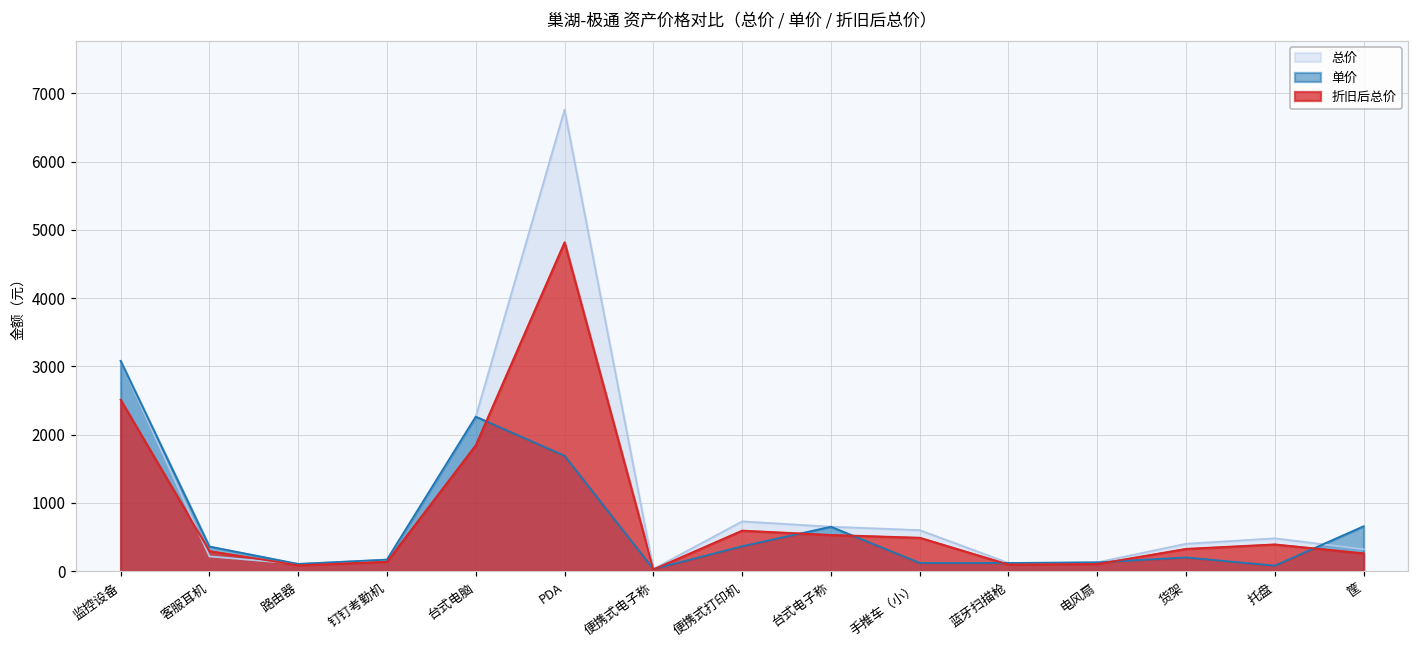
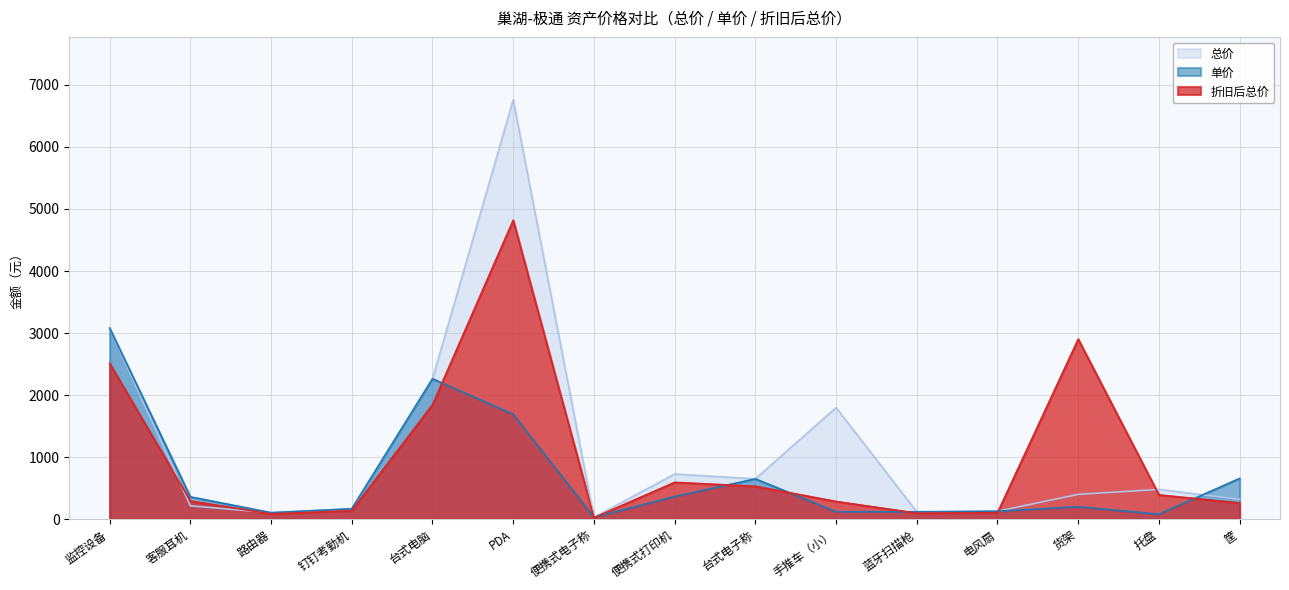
  {
    "总价": {
      "客服耳机": 200,
      "PDA": 6800,
      "便携式打印机": 700,
-     "手推车（小）": 600,
+     "手推车（小）": 1800,
      "货架": 400,
      "托盘": 500,
      "筐": 300
    },
    "单价": {
      "客服耳机": 400,
      "PDA": 1700,
      "便携式打印机": 400,
      "手推车（小）": 100,
      "货架": 200,
      "托盘": 100,
      "筐": 700
    },
    "折旧后总价": {
      "监控设备": 2500,
      "客服耳机": 300,
      "台式电脑": 1800,
      "PDA": 4800,
      "便携式打印机": 600,
      "台式电子称": 500,
-     "手推车（小）": 500,
-     "货架": 300,
+     "手推车（小）": 300,
+     "货架": 2900,
      "托盘": 400,
      "筐": 300
    }
  }
